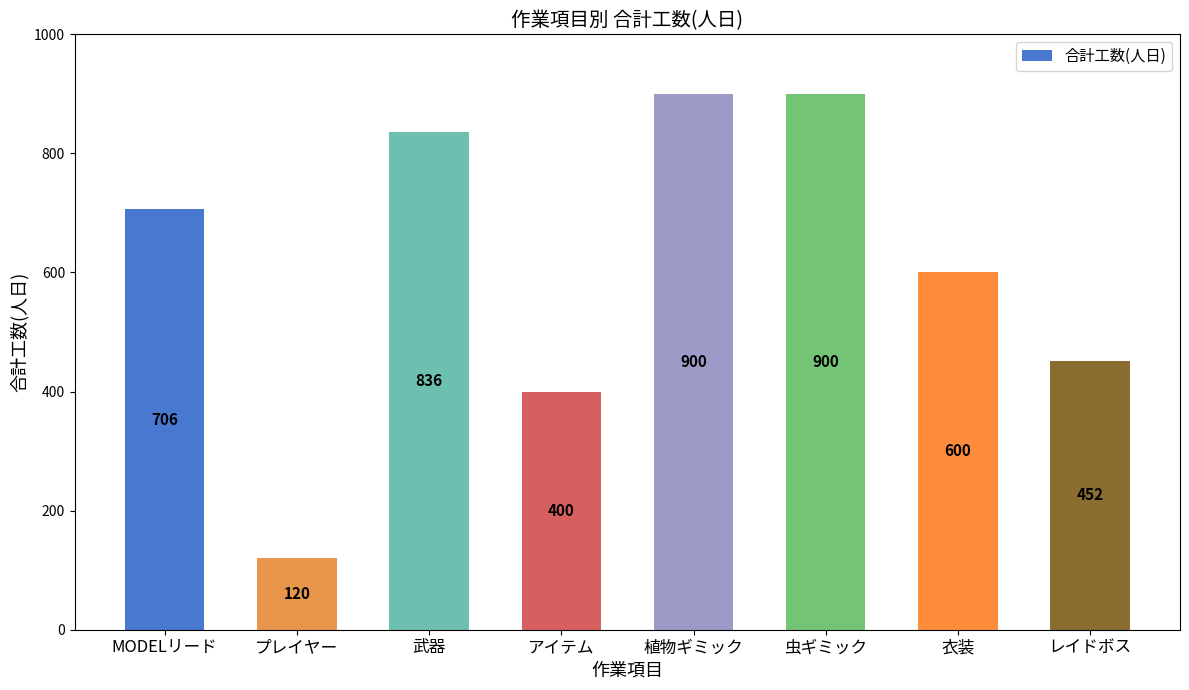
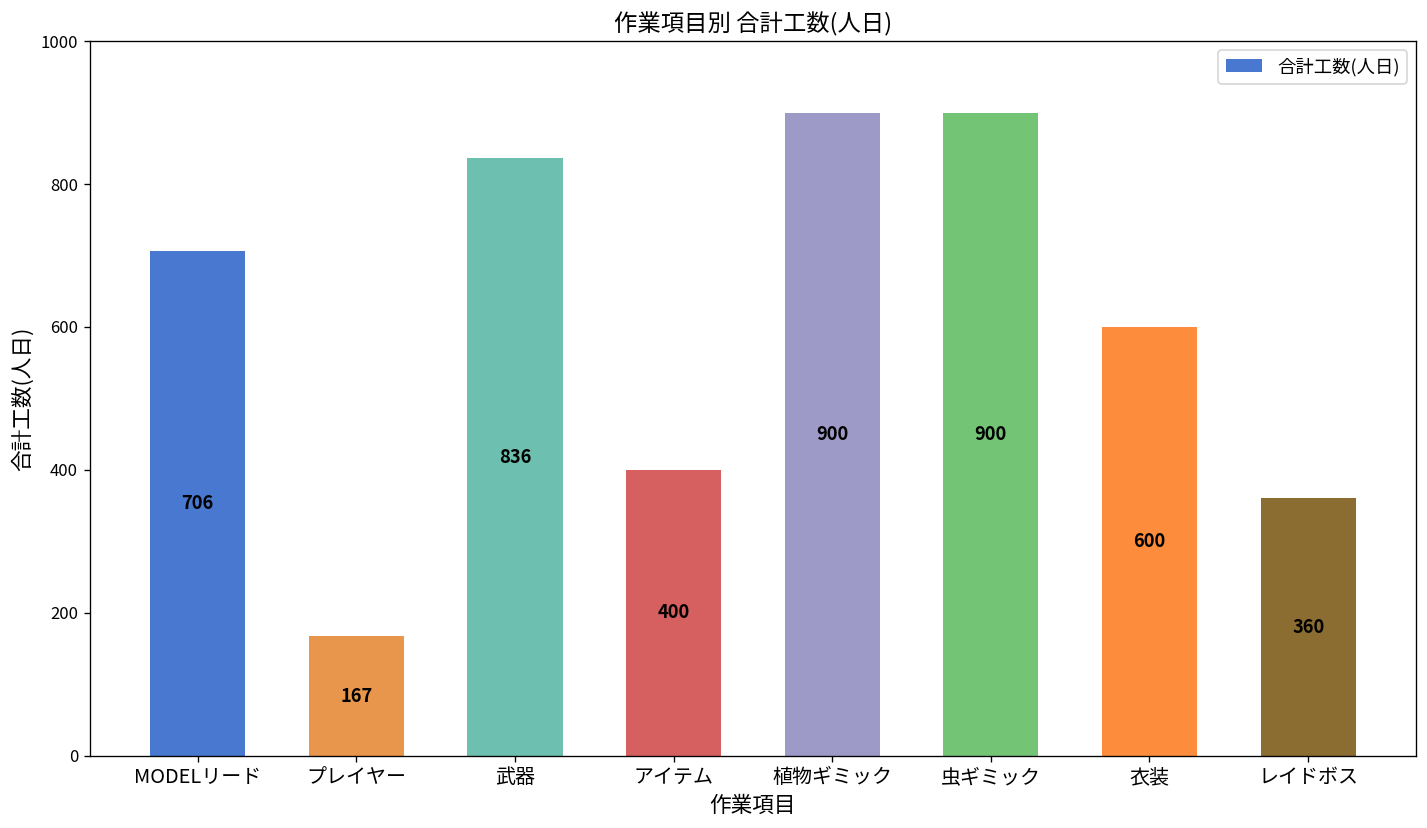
  {
    "MODELリード": 706,
-   "プレイヤー": 120,
+   "プレイヤー": 167,
    "武器": 836,
    "アイテム": 400,
    "植物ギミック": 900,
    "虫ギミック": 900,
    "衣装": 600,
-   "レイドボス": 452
+   "レイドボス": 360
  }
